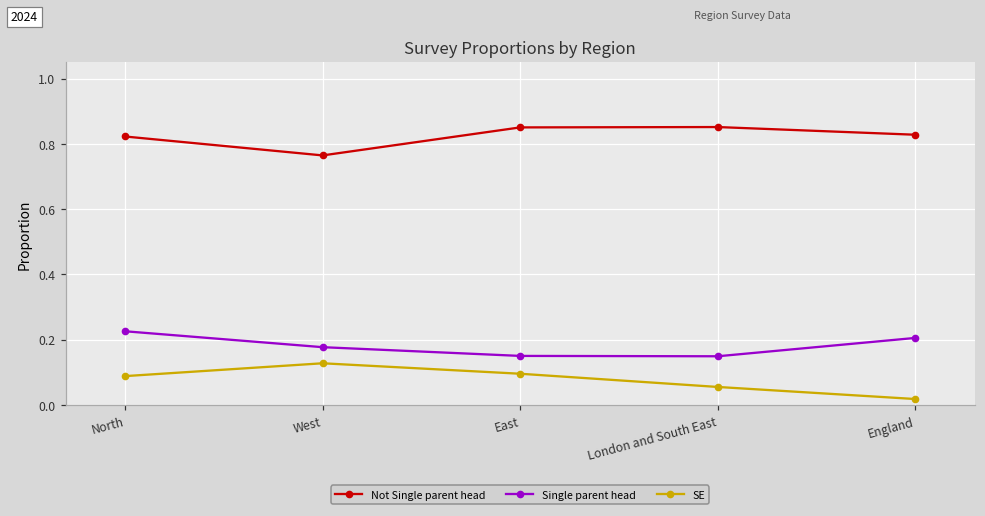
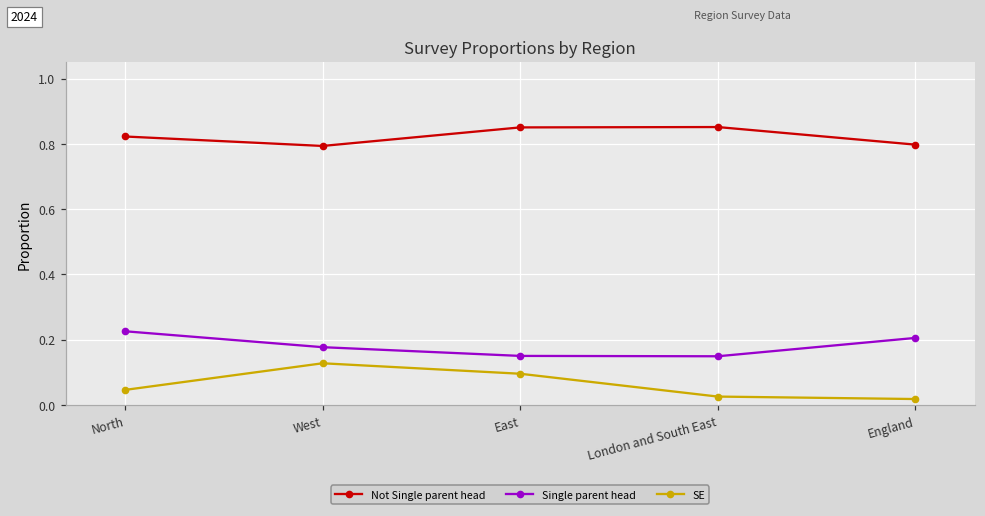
  {
    "Not Single parent head": {
      "North": 0.82,
-     "West": 0.76,
+     "West": 0.79,
      "East": 0.85,
      "London and South East": 0.85,
-     "England": 0.83
+     "England": 0.80
    },
    "Single parent head": {
      "North": 0.23,
      "West": 0.18,
      "East": 0.15,
      "London and South East": 0.15,
      "England": 0.20
    },
    "SE": {
-     "North": 0.09,
+     "North": 0.05,
      "West": 0.13,
      "East": 0.10,
-     "London and South East": 0.05,
+     "London and South East": 0.03,
      "England": 0.02
    }
  }
